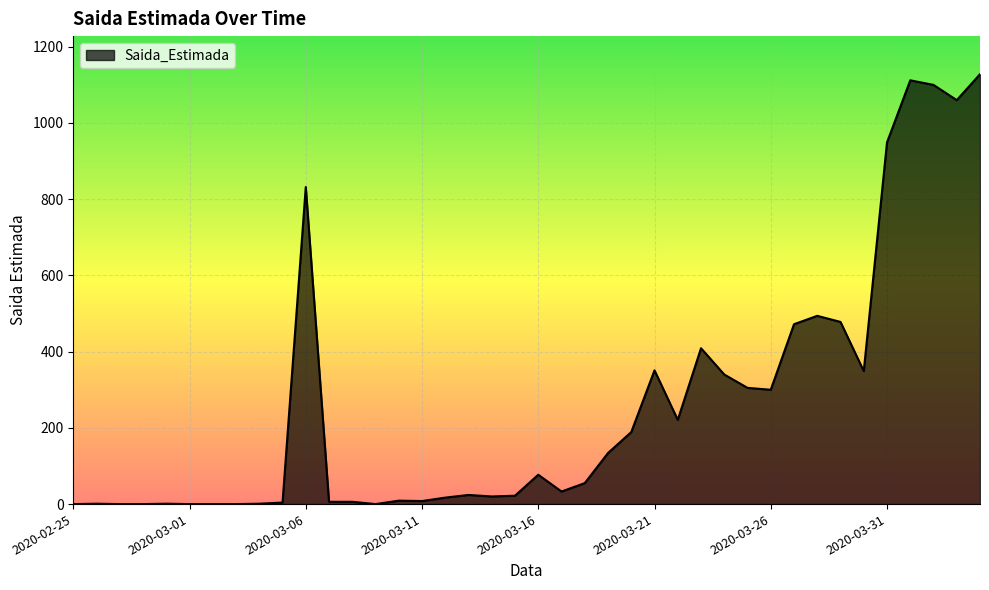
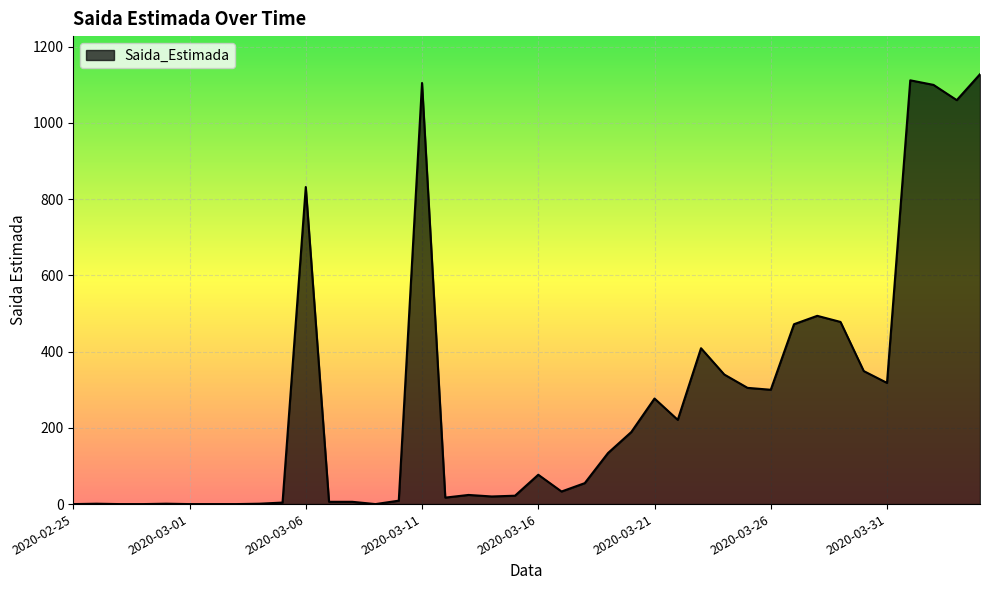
  {
    "2020-02-25": 0,
    "2020-03-01": 0,
    "2020-03-06": 830,
-   "2020-03-11": 10,
+   "2020-03-11": 1110,
    "2020-03-16": 80,
-   "2020-03-21": 350,
+   "2020-03-21": 280,
    "2020-03-26": 300,
-   "2020-03-31": 950
+   "2020-03-31": 320
  }
